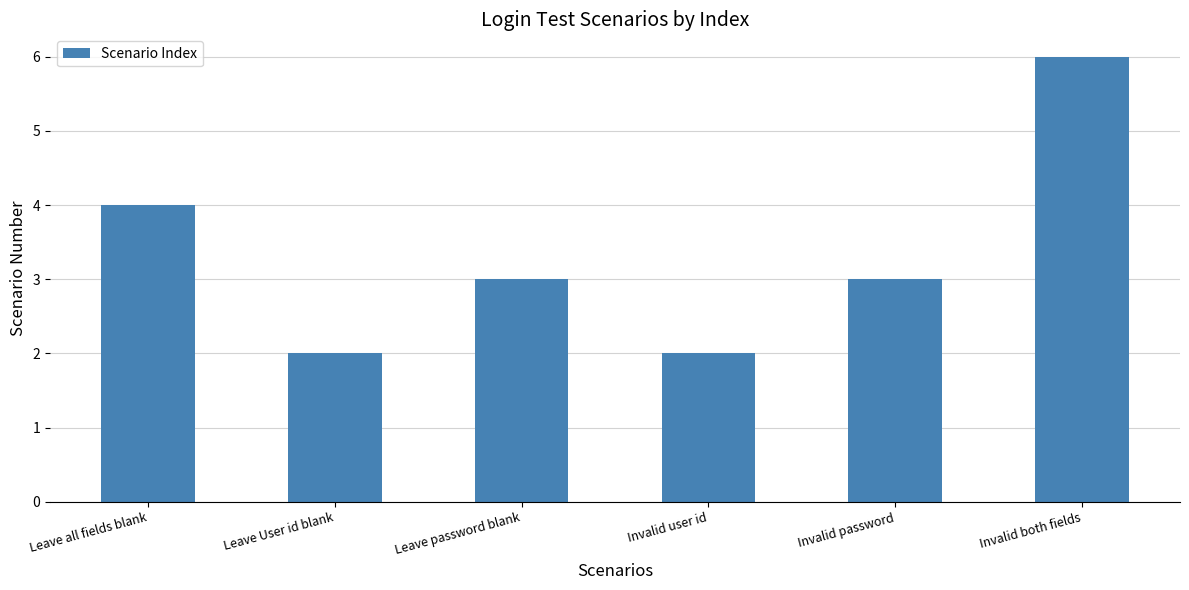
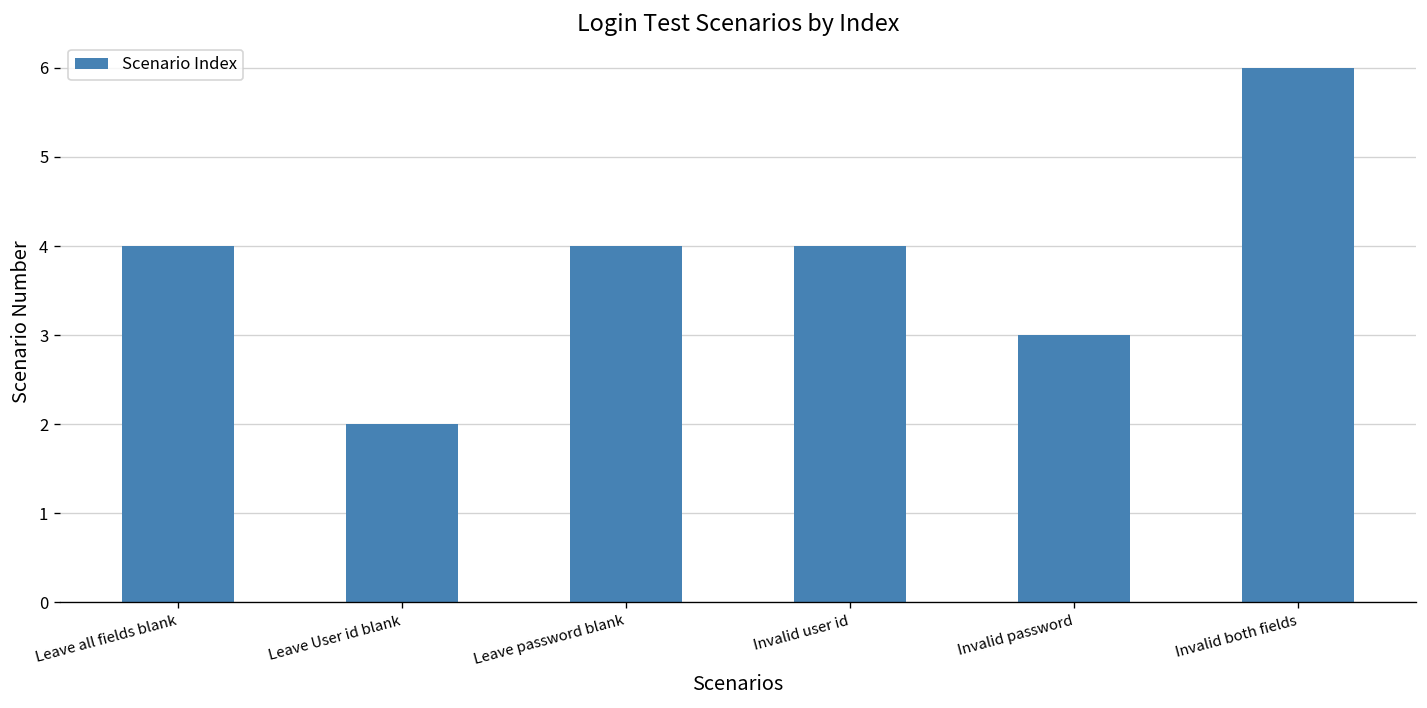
  {
    "Leave all fields blank": 4,
    "Leave User id blank": 2,
-   "Leave password blank": 3,
-   "Invalid user id": 2,
+   "Leave password blank": 4,
+   "Invalid user id": 4,
    "Invalid password": 3,
    "Invalid both fields": 6
  }
